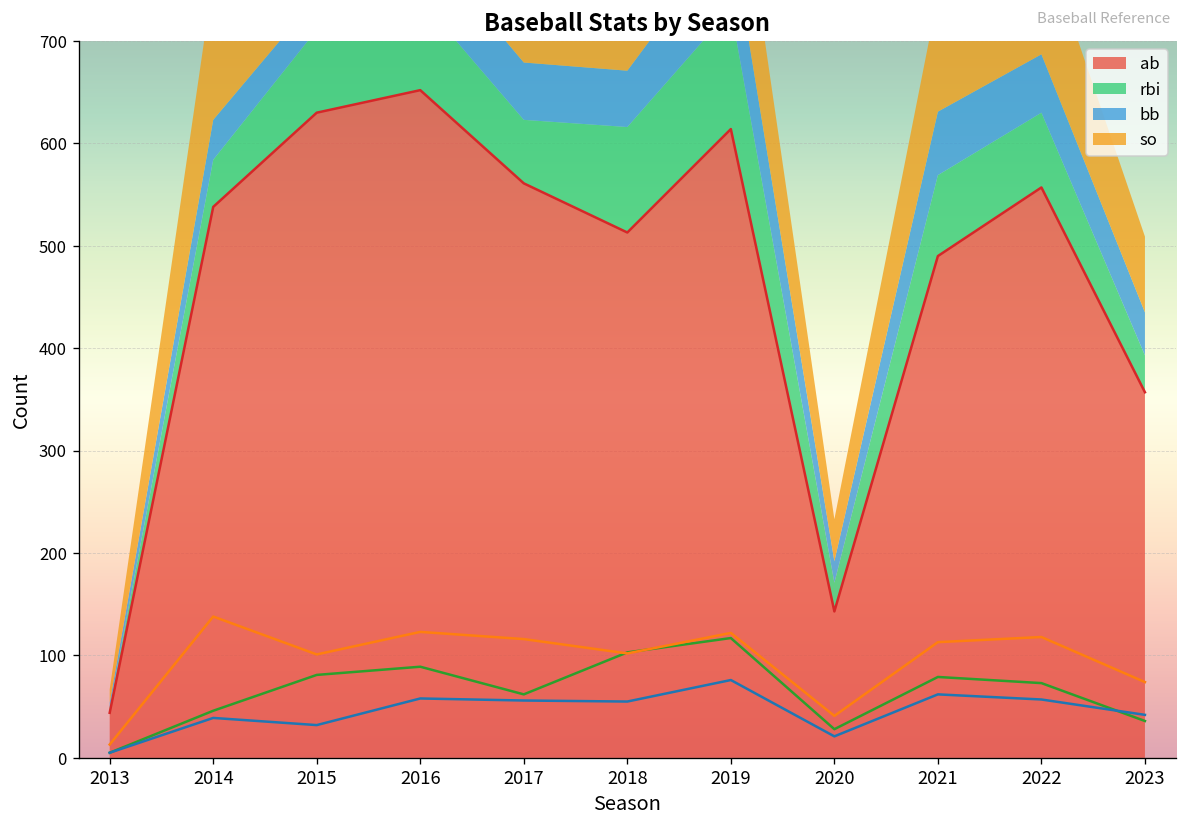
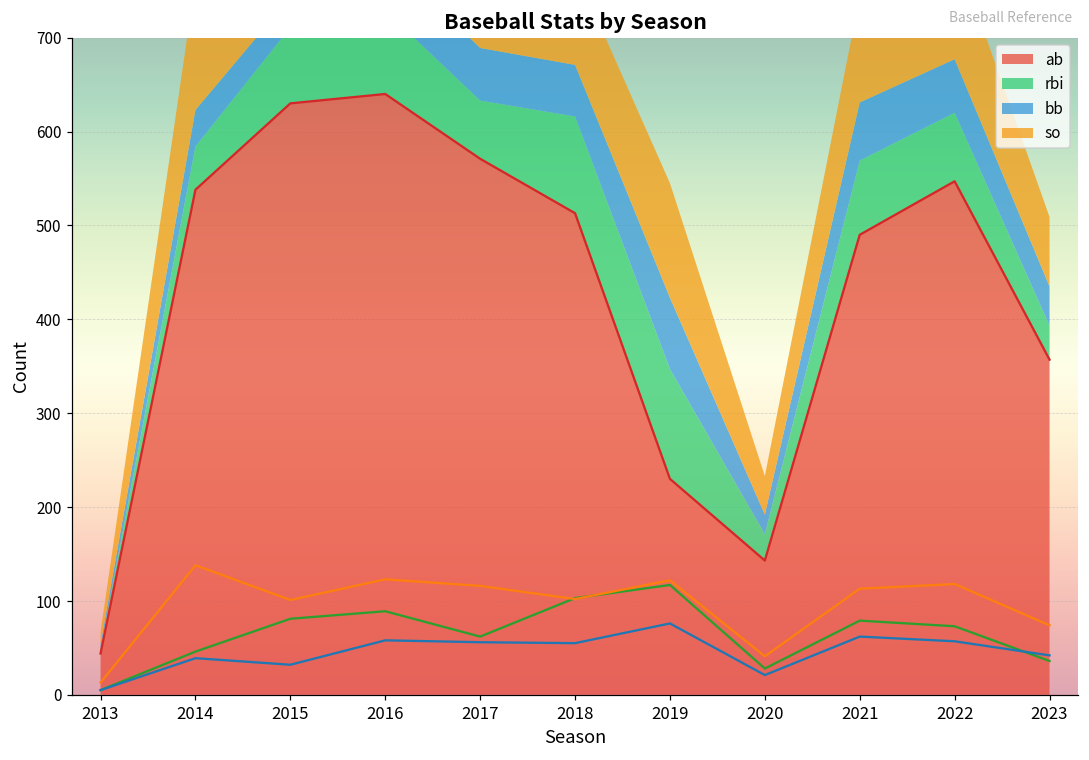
  {
    "ab": {
      "2013": 40,
      "2014": 540,
      "2015": 630,
-     "2016": 650,
-     "2017": 560,
+     "2016": 640,
+     "2017": 570,
      "2018": 510,
-     "2019": 610,
+     "2019": 230,
      "2020": 140,
      "2021": 490,
-     "2022": 560,
+     "2022": 550,
      "2023": 360
    },
    "rbi": {
      "2013": 10,
      "2014": 50,
      "2017": 60,
      "2018": 100,
      "2020": 30,
      "2021": 80,
      "2022": 70,
      "2023": 40
    }
  }
